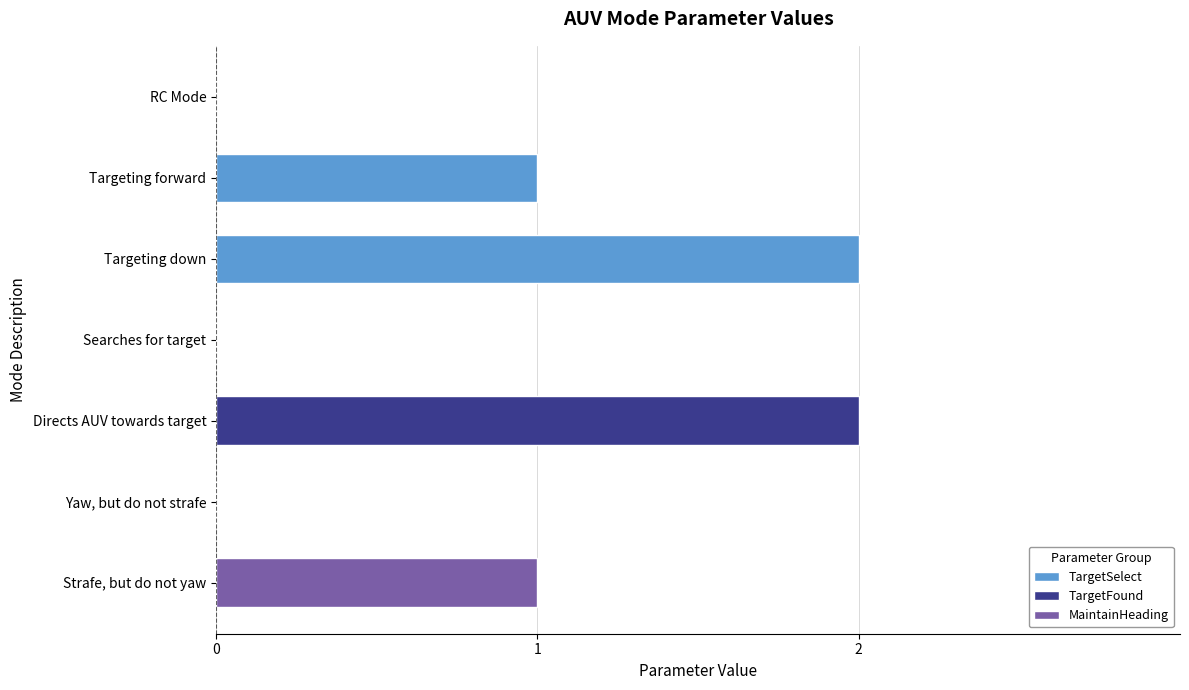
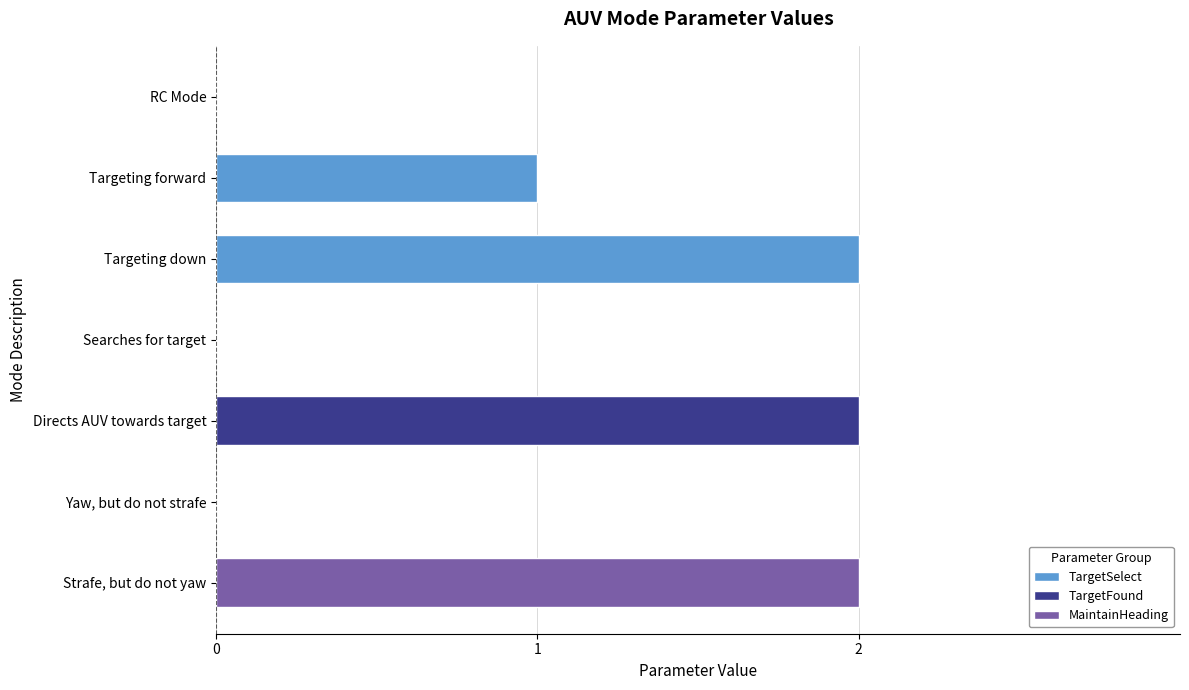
  {
    "RC Mode": 0,
    "Targeting forward": 1,
    "Targeting down": 2,
    "Searches for target": 0,
    "Directs AUV towards target": 2,
    "Yaw, but do not strafe": 0,
-   "Strafe, but do not yaw": 1
+   "Strafe, but do not yaw": 2
  }
